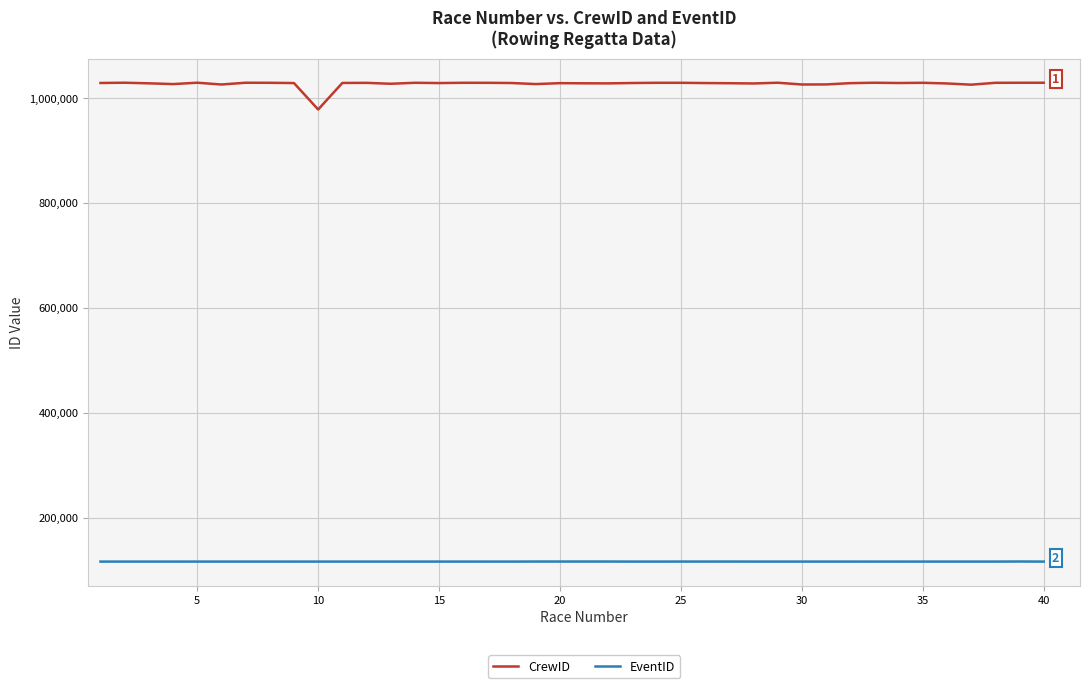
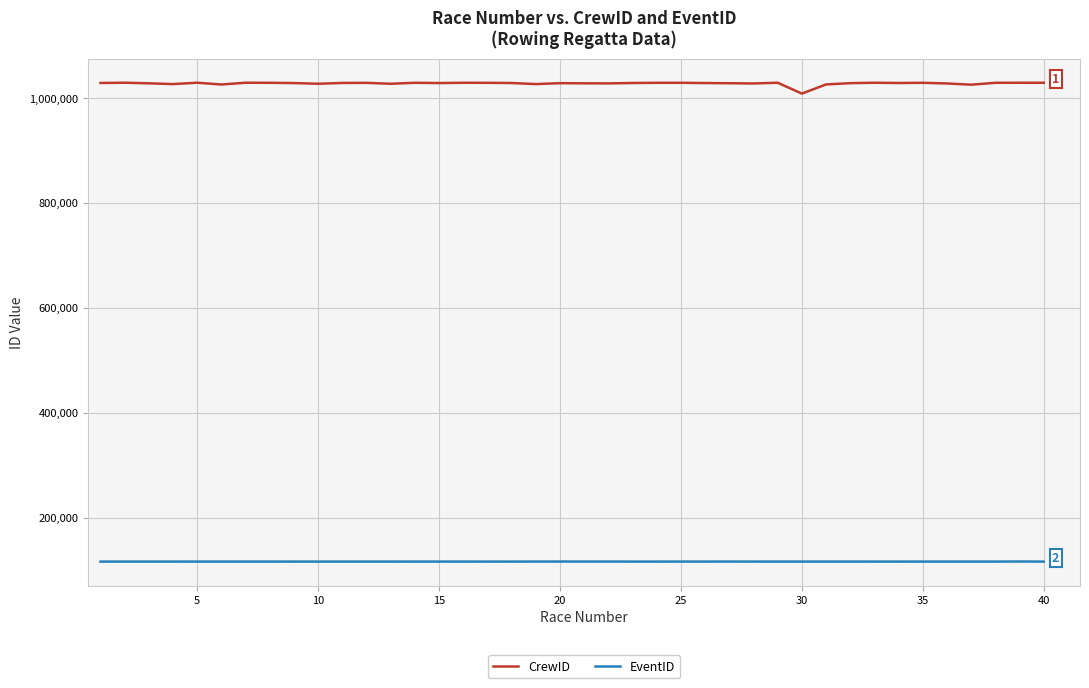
  {
    "CrewID": {
      "5": "1,030,000",
-     "10": "980,000",
+     "10": "1,030,000",
      "15": "1,030,000",
      "20": "1,030,000",
      "25": "1,030,000",
-     "30": "1,030,000",
+     "30": "1,010,000",
      "35": "1,030,000"
    },
    "EventID": {
      "5": "120,000",
      "10": "120,000",
      "15": "120,000",
      "20": "120,000",
      "25": "120,000",
      "30": "120,000",
      "35": "120,000"
    }
  }
